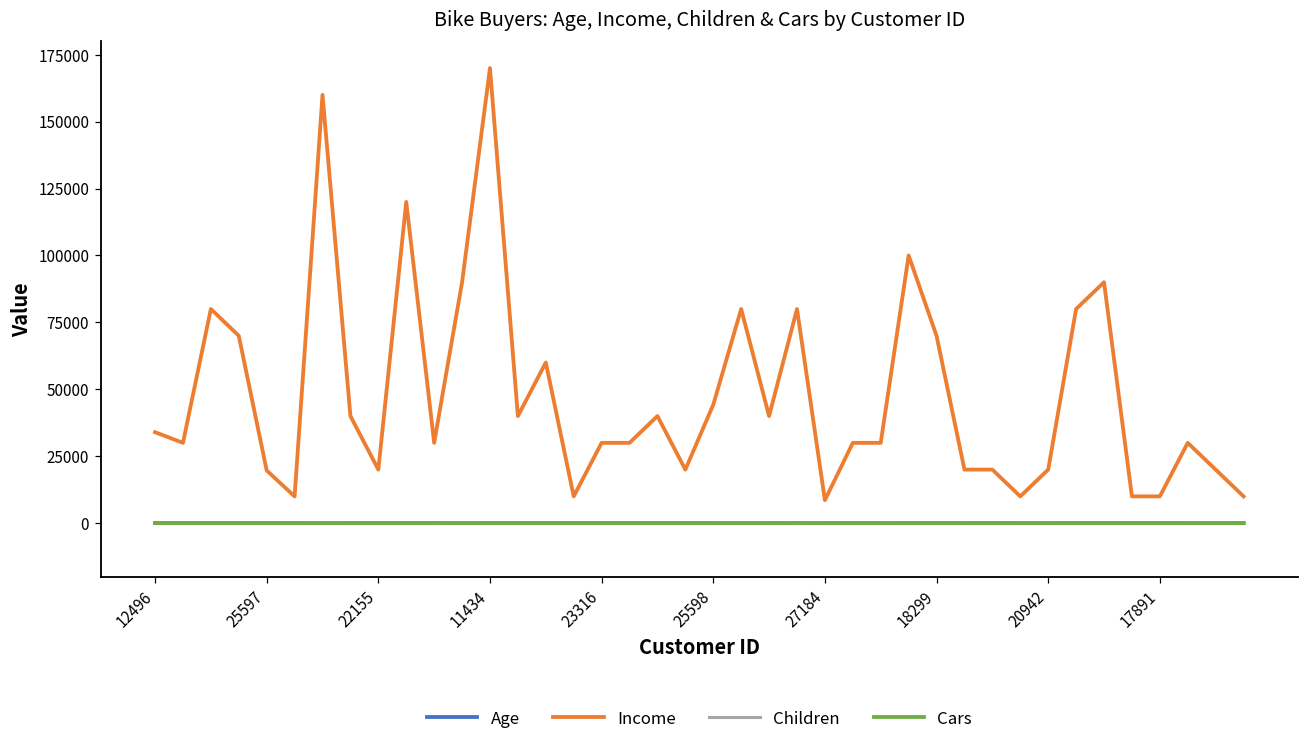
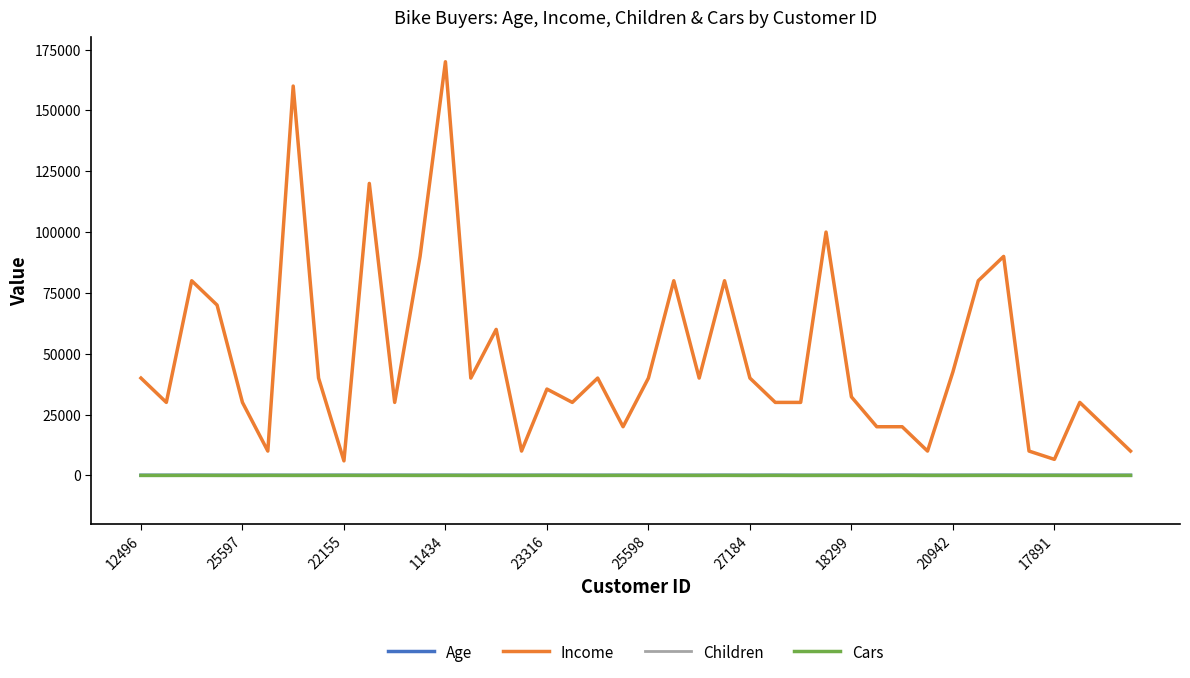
  {
    "Cars": {
      "12496": 0,
      "25597": 0,
      "22155": 0,
      "11434": 0,
      "23316": 0,
      "25598": 0,
      "27184": 0,
      "18299": 0,
      "20942": 0,
      "17891": 0
    },
    "Income": {
-     "12496": 34000,
-     "25597": 20000,
-     "22155": 20000,
+     "12496": 40000,
+     "25597": 30000,
+     "22155": 6000,
      "11434": 170000,
-     "23316": 30000,
-     "25598": 44000,
-     "27184": 9000,
-     "18299": 70000,
-     "20942": 20000,
-     "17891": 10000
+     "23316": 35000,
+     "25598": 40000,
+     "27184": 40000,
+     "18299": 32000,
+     "20942": 43000,
+     "17891": 7000
    }
  }
